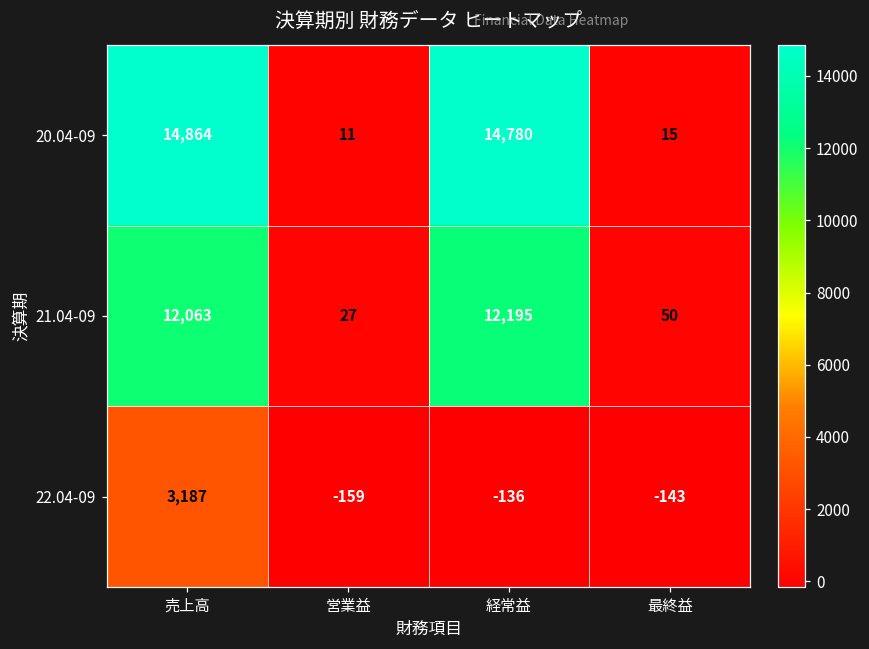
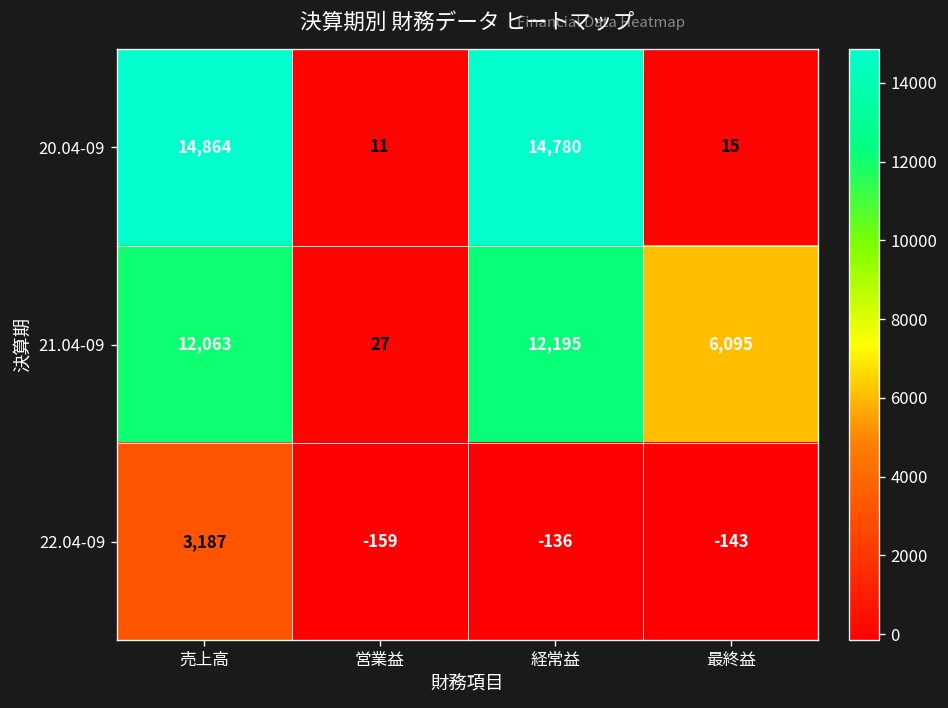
  {
    "20.04-09": {
      "売上高": "14,864",
      "営業益": "11",
      "経常益": "14,780",
      "最終益": "15"
    },
    "21.04-09": {
      "売上高": "12,063",
      "営業益": "27",
      "経常益": "12,195",
-     "最終益": "50"
+     "最終益": "6,095"
    },
    "22.04-09": {
      "売上高": "3,187",
      "営業益": "-159",
      "経常益": "-136",
      "最終益": "-143"
    }
  }
